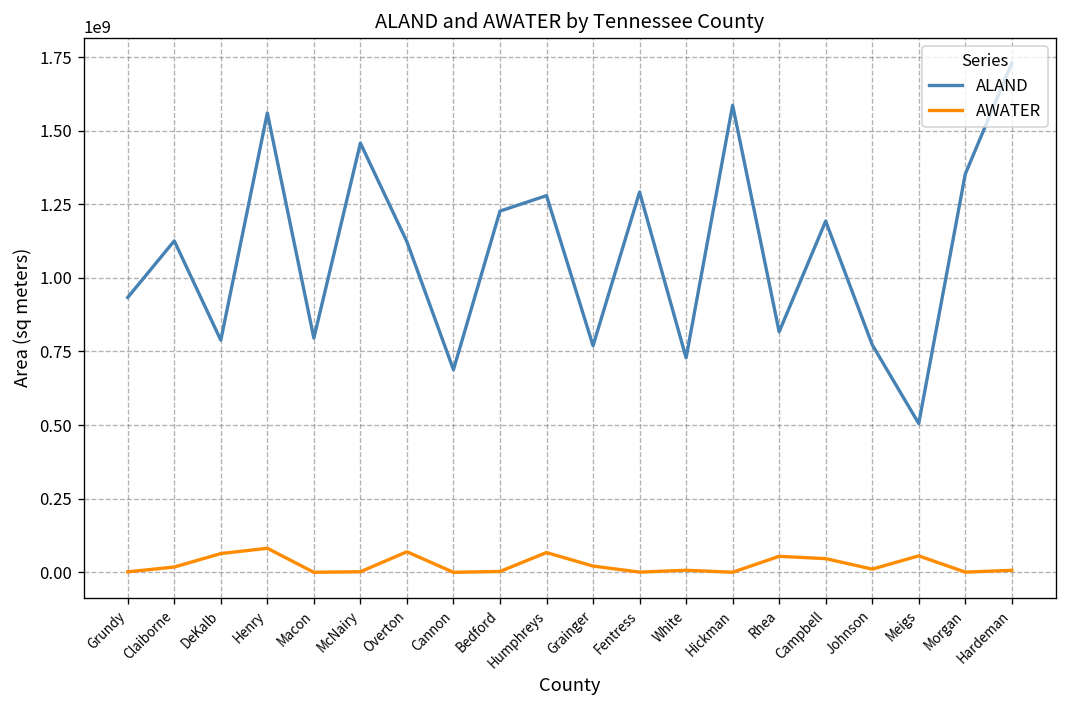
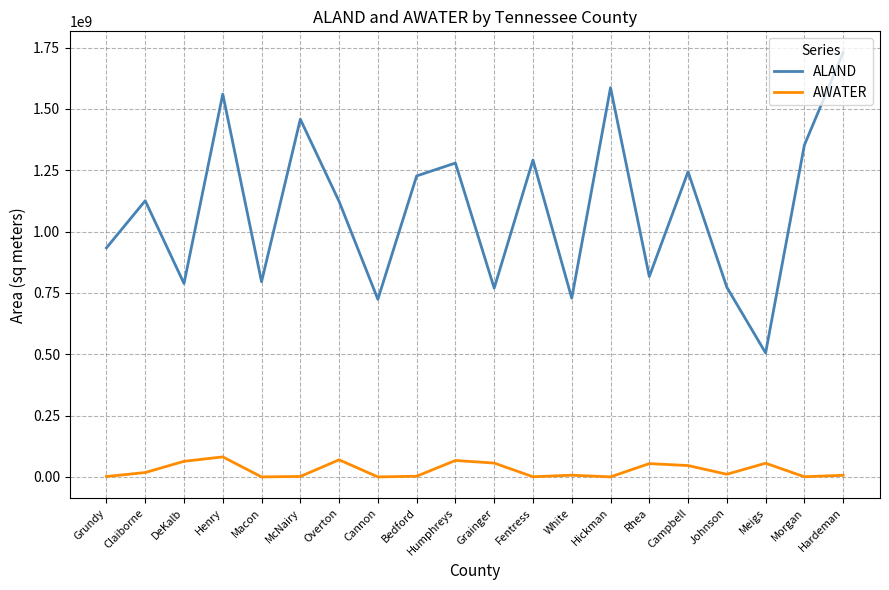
  {
    "ALAND": {
      "Grundy": 930000000,
      "Claiborne": 1130000000,
      "DeKalb": 790000000,
      "Henry": 1560000000,
      "Macon": 800000000,
      "McNairy": 1460000000,
      "Overton": 1120000000,
-     "Cannon": 690000000,
+     "Cannon": 720000000,
      "Bedford": 1230000000,
      "Humphreys": 1280000000,
      "Grainger": 770000000,
      "Fentress": 1290000000,
      "White": 730000000,
      "Hickman": 1590000000,
      "Rhea": 820000000,
-     "Campbell": 1190000000,
+     "Campbell": 1240000000,
      "Johnson": 770000000,
      "Meigs": 510000000,
      "Morgan": 1350000000
    },
    "AWATER": {
      "Grundy": 0,
      "Claiborne": 20000000,
      "DeKalb": 60000000,
      "Henry": 80000000,
      "Macon": 0,
      "McNairy": 0,
      "Overton": 70000000,
      "Cannon": 0,
      "Bedford": 0,
      "Humphreys": 70000000,
-     "Grainger": 20000000,
+     "Grainger": 60000000,
      "Fentress": 0,
      "White": 10000000,
      "Hickman": 0,
      "Rhea": 50000000,
      "Campbell": 50000000,
      "Johnson": 10000000,
      "Meigs": 60000000,
      "Morgan": 0,
      "Hardeman": 10000000
    }
  }
